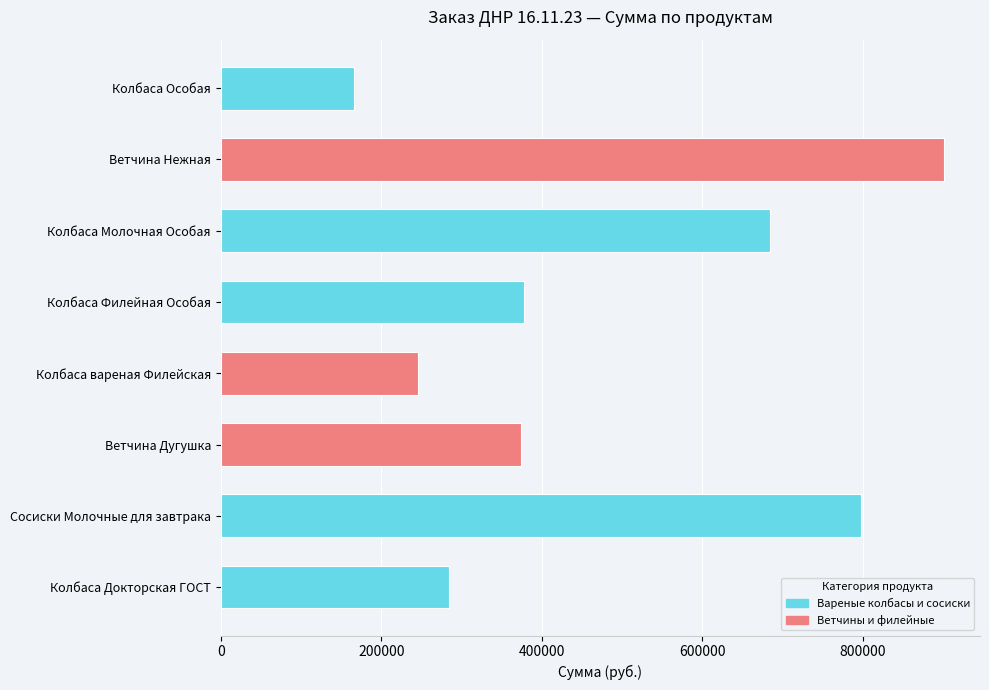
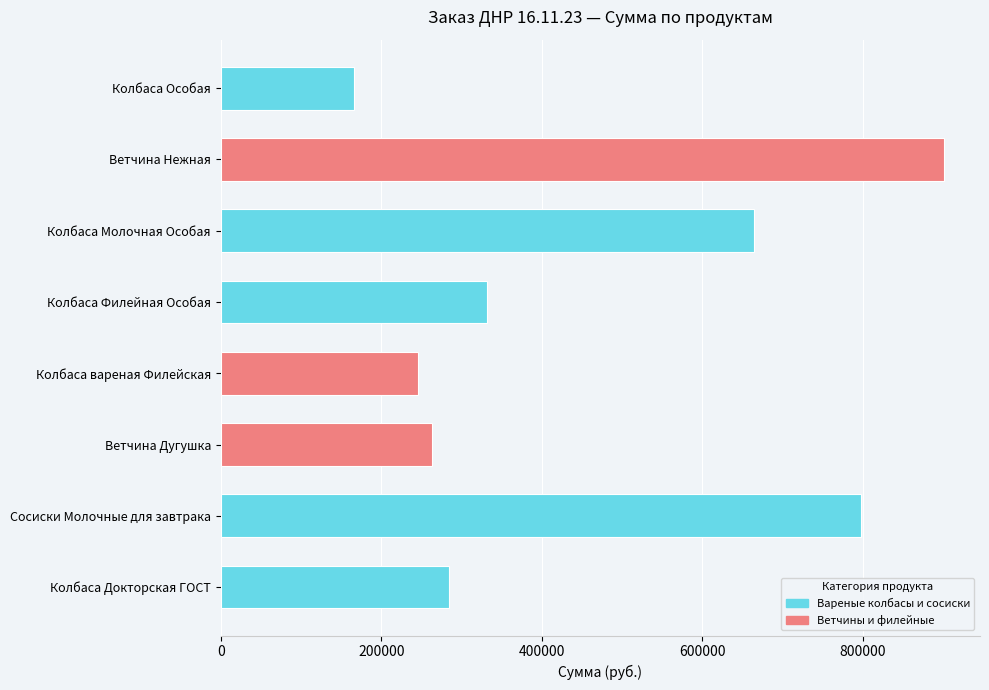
  {
    "Колбаса Особая": 170000,
    "Ветчина Нежная": 900000,
-   "Колбаса Молочная Особая": 680000,
-   "Колбаса Филейная Особая": 380000,
+   "Колбаса Молочная Особая": 660000,
+   "Колбаса Филейная Особая": 330000,
    "Колбаса вареная Филейская": 250000,
-   "Ветчина Дугушка": 370000,
+   "Ветчина Дугушка": 260000,
    "Сосиски Молочные для завтрака": 800000,
    "Колбаса Докторская ГОСТ": 280000
  }
